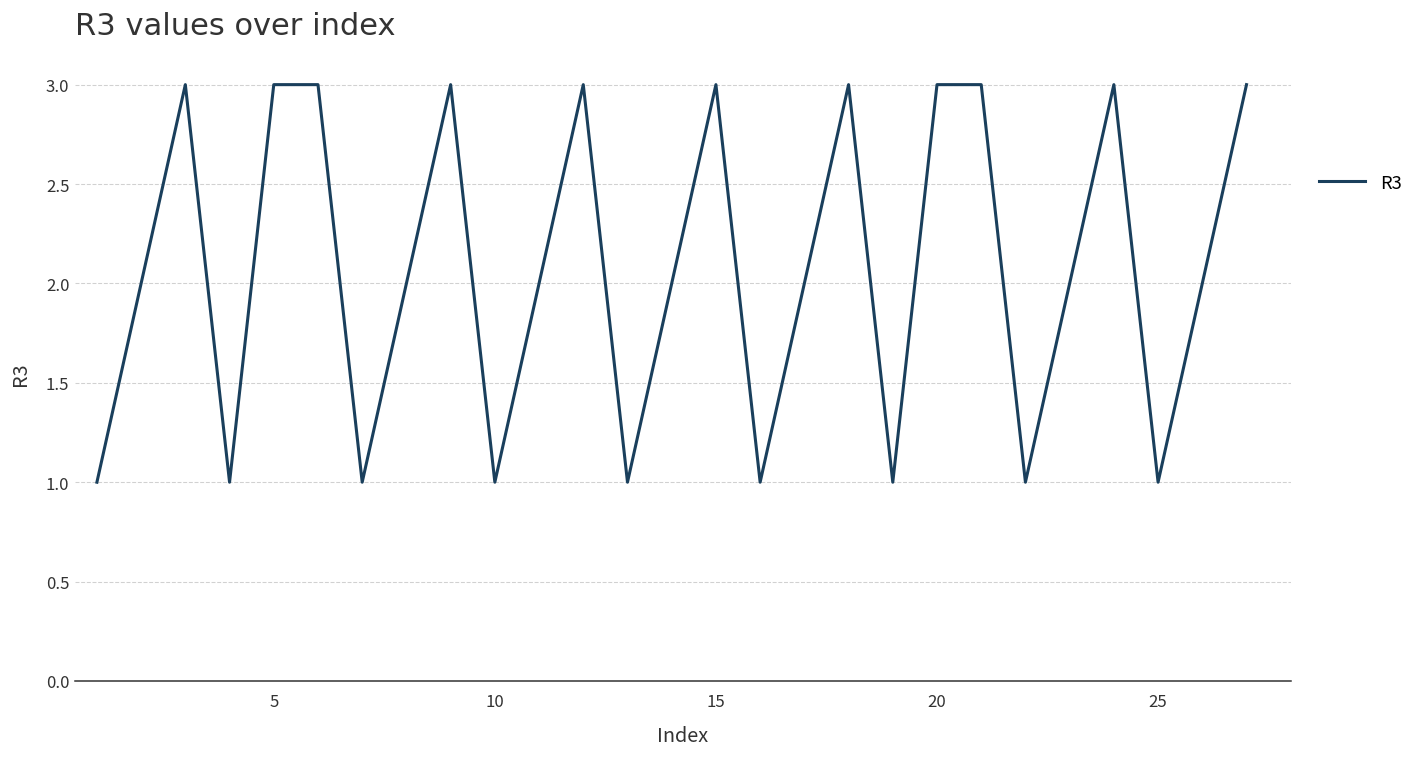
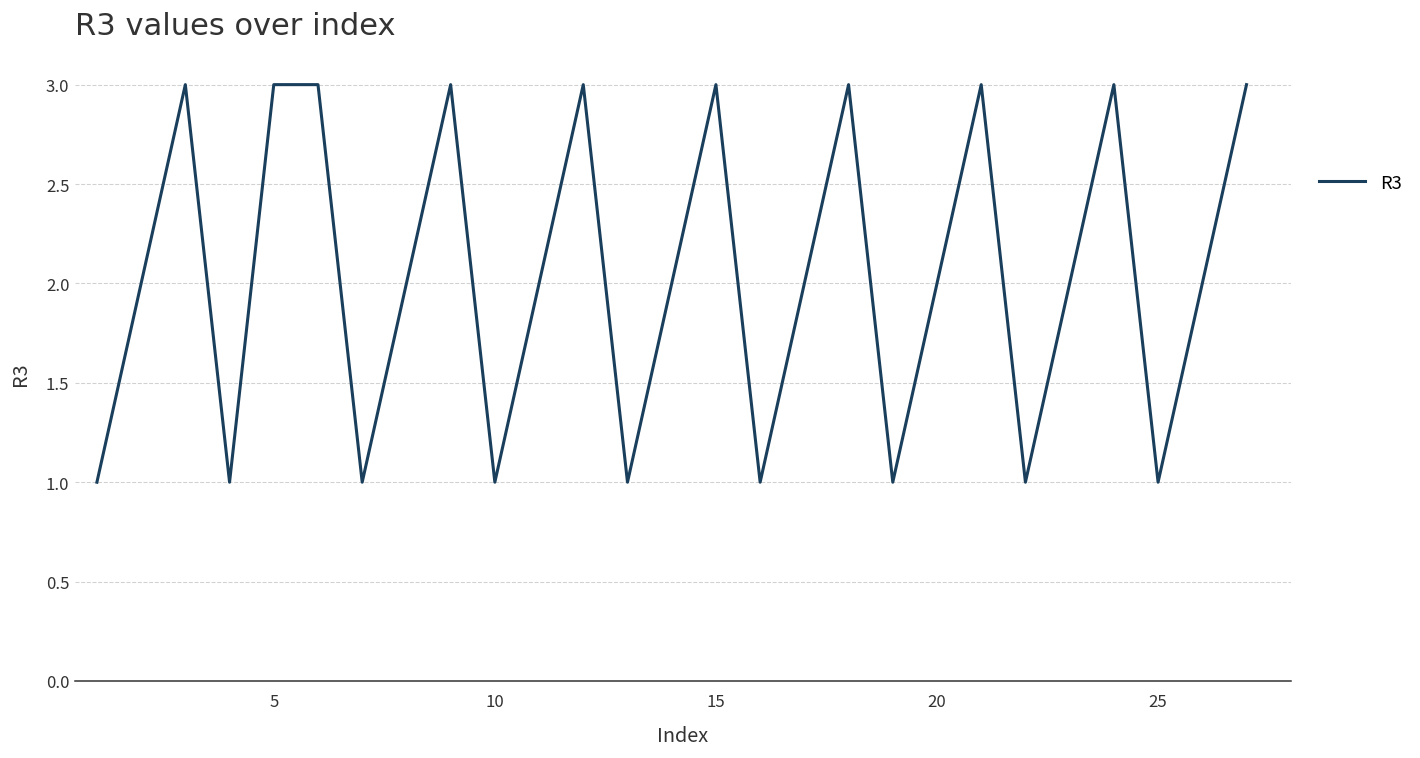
  {
    "5": 3,
    "10": 1,
    "15": 3,
-   "20": 3,
+   "20": 2,
    "25": 1
  }
